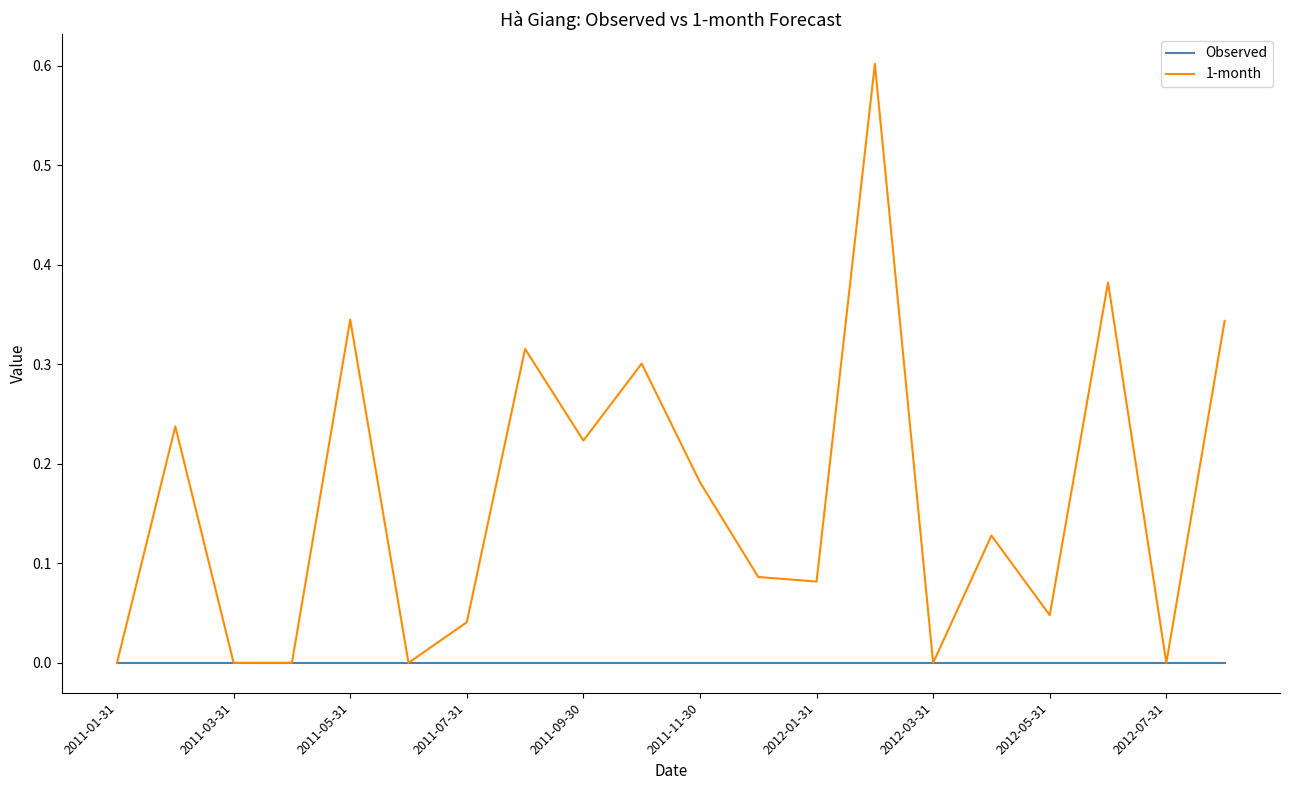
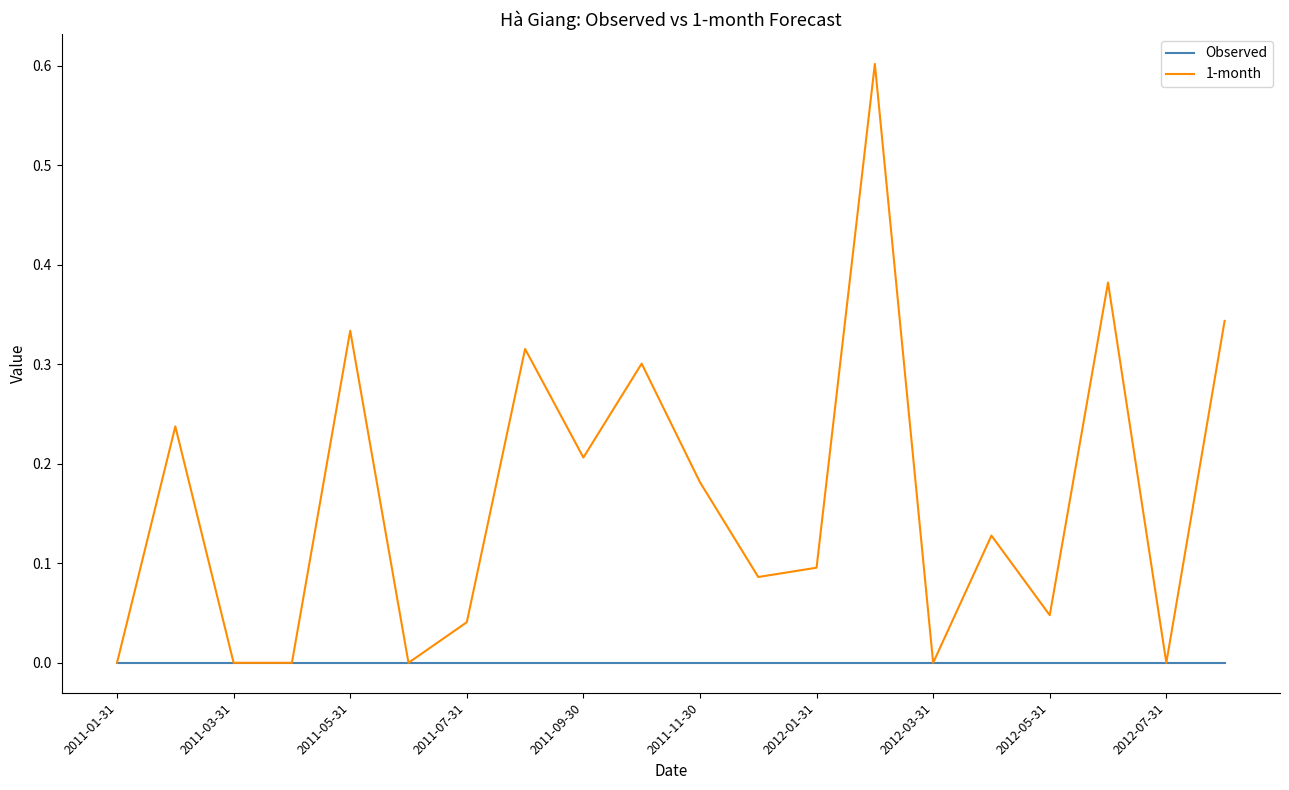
  {
    "Observed": {
      "2011-05-31": 0.00,
      "2011-07-31": 0.00,
      "2011-09-30": 0.00,
      "2011-11-30": 0.00,
      "2012-01-31": 0.00,
      "2012-05-31": 0.00
    },
    "1-month": {
-     "2011-05-31": 0.34,
+     "2011-05-31": 0.33,
      "2011-07-31": 0.04,
-     "2011-09-30": 0.22,
+     "2011-09-30": 0.21,
      "2011-11-30": 0.18,
-     "2012-01-31": 0.08,
+     "2012-01-31": 0.10,
      "2012-05-31": 0.05
    }
  }
